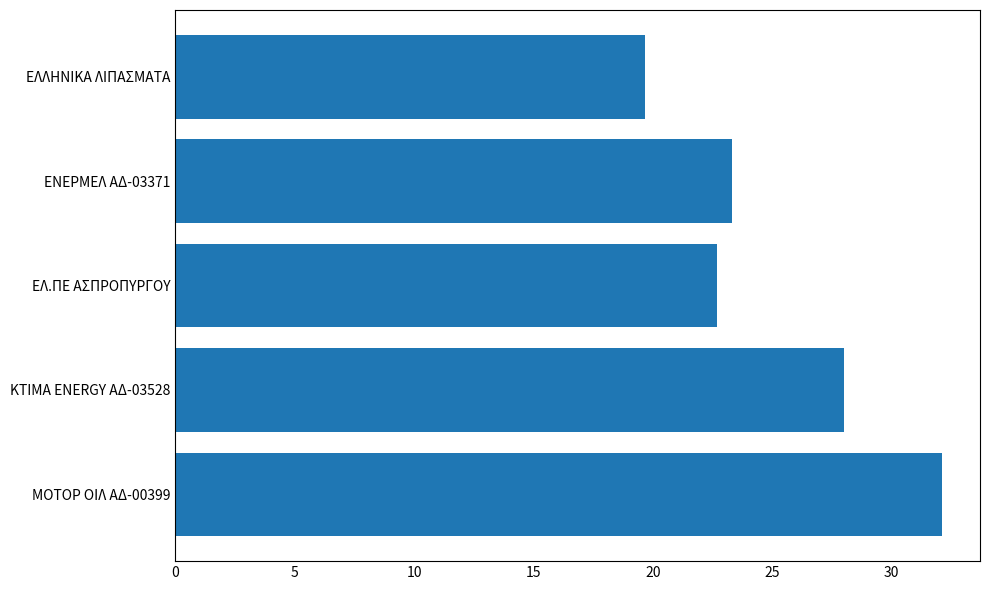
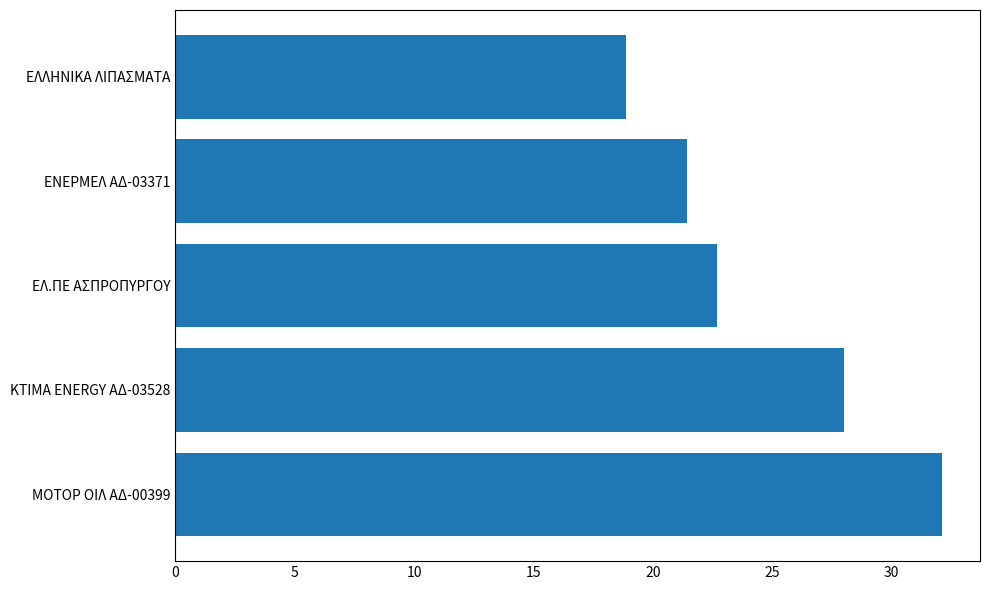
  {
-   "ΕΛΛΗΝΙΚΑ ΛΙΠΑΣΜΑΤΑ": 19.7,
-   "ΕΝΕΡΜΕΛ ΑΔ-03371": 23.3,
+   "ΕΛΛΗΝΙΚΑ ΛΙΠΑΣΜΑΤΑ": 18.9,
+   "ΕΝΕΡΜΕΛ ΑΔ-03371": 21.4,
    "ΕΛ.ΠΕ ΑΣΠΡΟΠΥΡΓΟΥ": 22.7,
    "KTIMA ENERGY ΑΔ-03528": 28.0,
    "ΜΟΤΟΡ ΟΙΛ ΑΔ-00399": 32.1
  }
